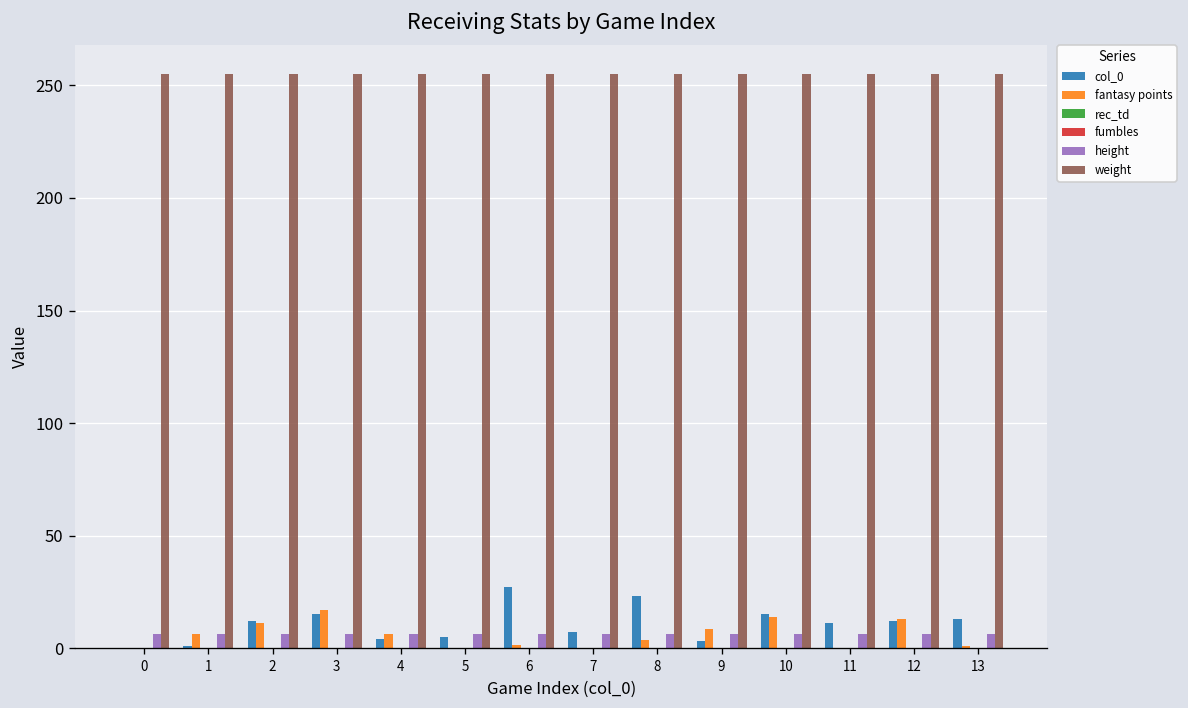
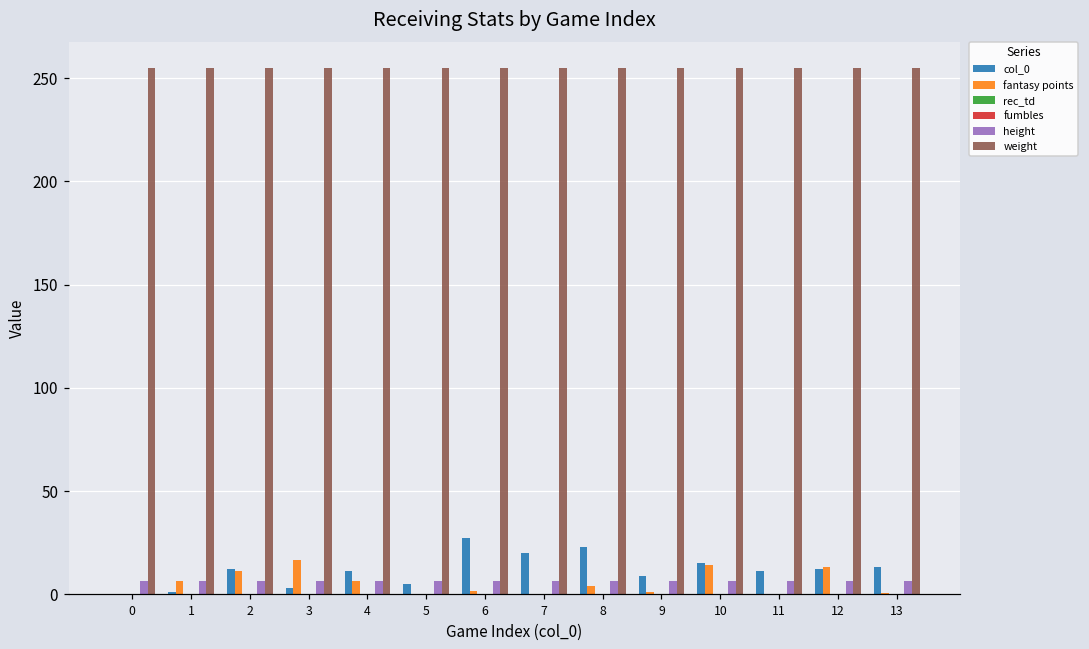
  {
    "col_0": {
      "0": 0,
      "2": 12,
-     "3": 15,
-     "4": 4,
+     "3": 3,
+     "4": 11,
      "5": 5,
      "6": 27,
-     "7": 7,
+     "7": 20,
      "8": 23,
-     "9": 3,
+     "9": 9,
      "10": 15,
      "11": 11,
      "12": 12,
      "13": 13
    },
    "fantasy points": {
      "0": 0,
      "1": 6,
      "2": 11,
      "3": 17,
      "4": 7,
      "5": 0,
      "7": 0,
      "8": 4,
-     "9": 9,
+     "9": 1,
      "10": 14,
      "11": 0,
      "12": 13
    },
    "rec_td": {
      "0": 0,
      "1": 0,
      "2": 0,
      "3": 0,
      "4": 0,
      "5": 0,
      "6": 0,
      "7": 0,
      "8": 0,
      "9": 0,
      "10": 0,
      "11": 0,
      "12": 0,
      "13": 0
    },
    "fumbles": {
      "0": 0,
      "1": 0,
      "2": 0,
      "3": 0,
      "4": 0,
      "5": 0,
      "6": 0,
      "7": 0,
      "8": 0,
      "9": 0,
      "10": 0,
      "11": 0,
      "12": 0,
      "13": 0
    },
    "height": {
      "0": 7,
      "1": 7,
      "2": 7,
      "3": 7,
      "4": 7,
      "5": 7,
      "6": 7,
      "7": 7,
      "8": 7,
      "9": 7,
      "10": 7,
      "11": 7,
      "12": 7,
      "13": 7
    },
    "weight": {
      "0": 255,
      "1": 255,
      "2": 255,
      "3": 255,
      "4": 255,
      "5": 255,
      "6": 255,
      "7": 255,
      "8": 255,
      "9": 255,
      "10": 255,
      "11": 255,
      "12": 255,
      "13": 255
    }
  }
